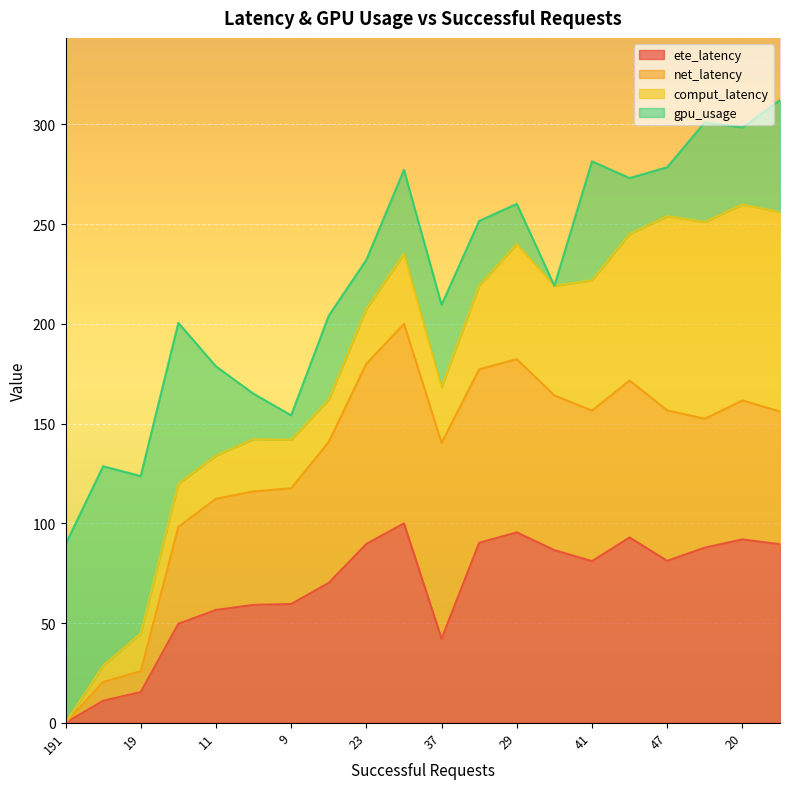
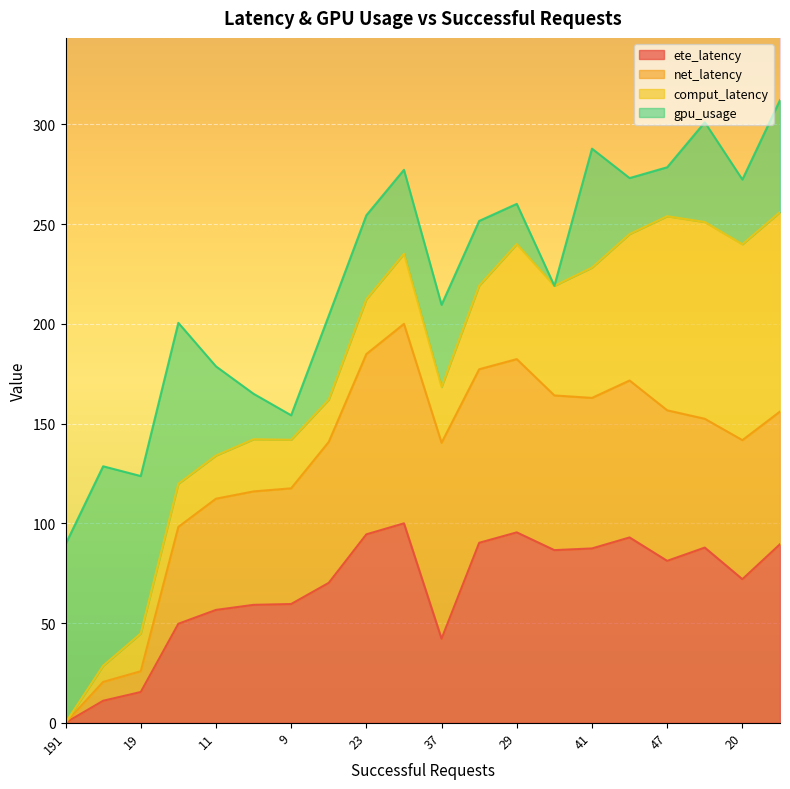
  {
    "ete_latency": {
-     "23": 90,
+     "23": 94,
      "37": 42,
      "29": 95,
-     "41": 81,
+     "41": 87,
      "47": 81,
-     "20": 92
+     "20": 72
    },
    "gpu_usage": {
      "191": 89,
-     "23": 25,
+     "23": 42,
      "37": 41,
      "29": 20,
      "41": 60,
      "47": 25,
-     "20": 39
+     "20": 32
    }
  }
